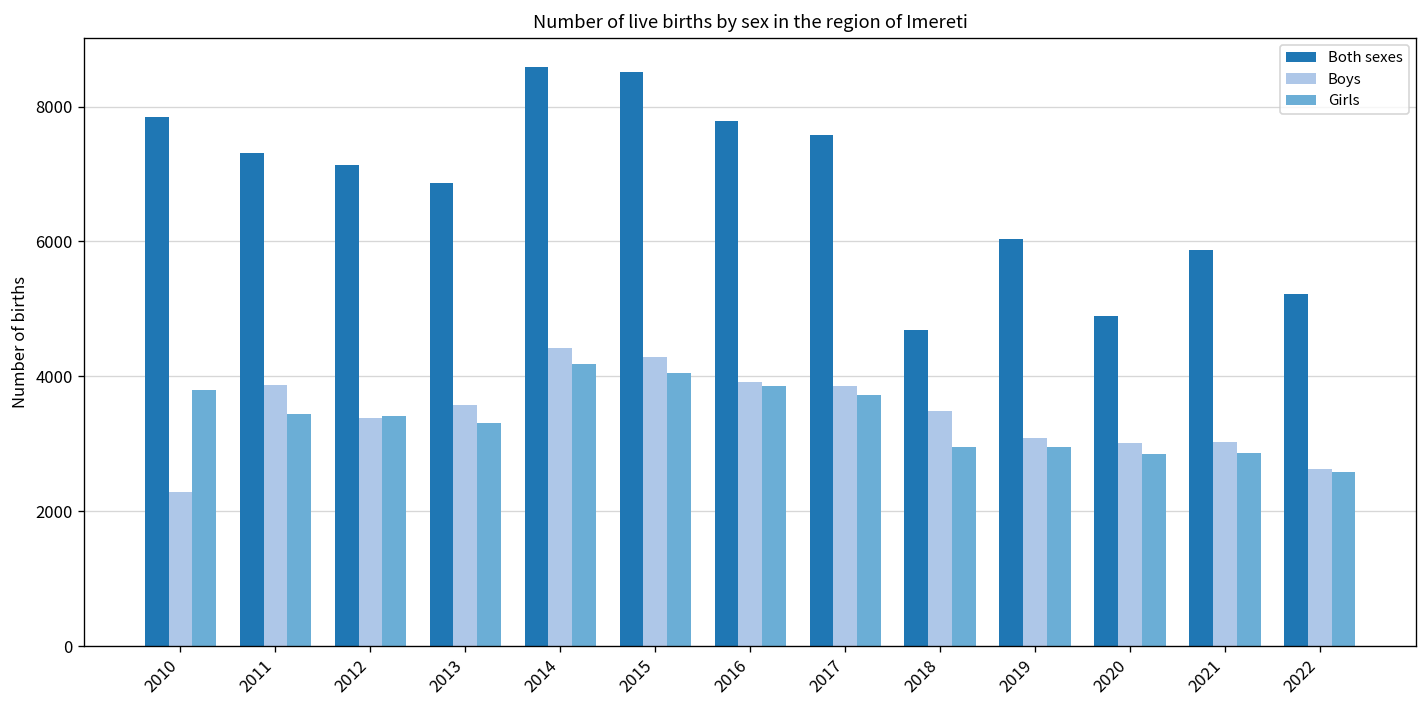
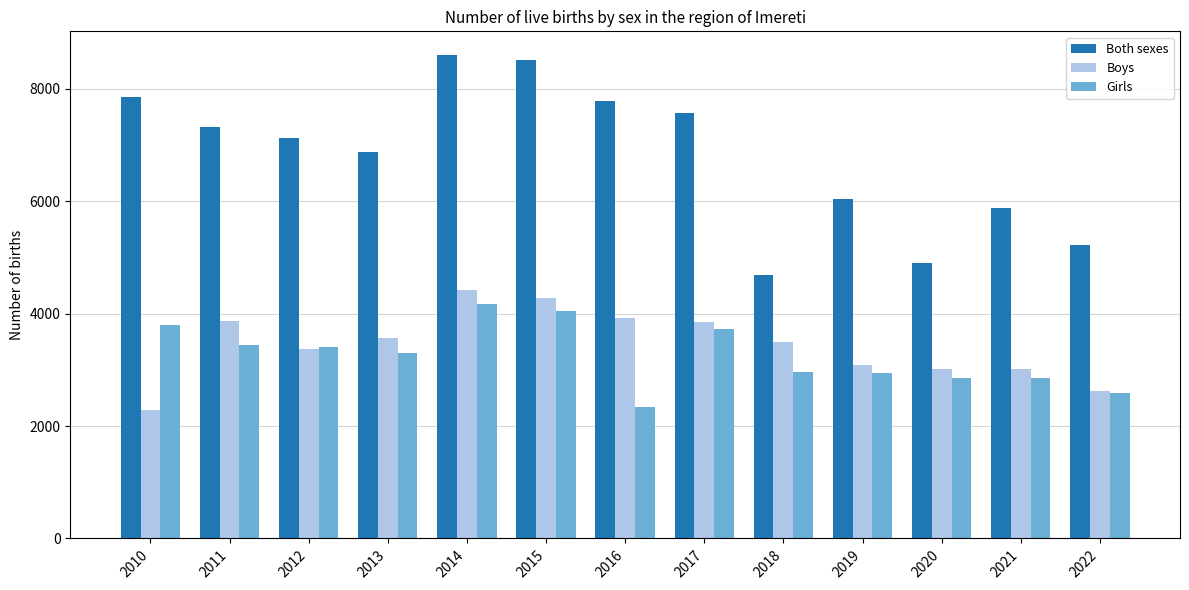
  {
    "Both sexes": {
      "2010": 7900,
      "2011": 7300,
      "2012": 7100,
      "2013": 6900,
      "2014": 8600,
      "2015": 8500,
      "2016": 7800,
      "2017": 7600,
      "2018": 4700,
      "2019": 6000,
      "2020": 4900,
      "2021": 5900,
      "2022": 5200
    },
    "Boys": {
      "2010": 2300,
      "2011": 3900,
      "2012": 3400,
      "2013": 3600,
      "2014": 4400,
      "2015": 4300,
      "2016": 3900,
      "2017": 3900,
      "2018": 3500,
      "2019": 3100,
      "2020": 3000,
      "2021": 3000,
      "2022": 2600
    },
    "Girls": {
      "2010": 3800,
      "2011": 3400,
      "2012": 3400,
      "2013": 3300,
      "2014": 4200,
      "2015": 4000,
-     "2016": 3900,
+     "2016": 2300,
      "2017": 3700,
      "2018": 3000,
      "2019": 3000,
      "2020": 2900,
      "2021": 2900,
      "2022": 2600
    }
  }
